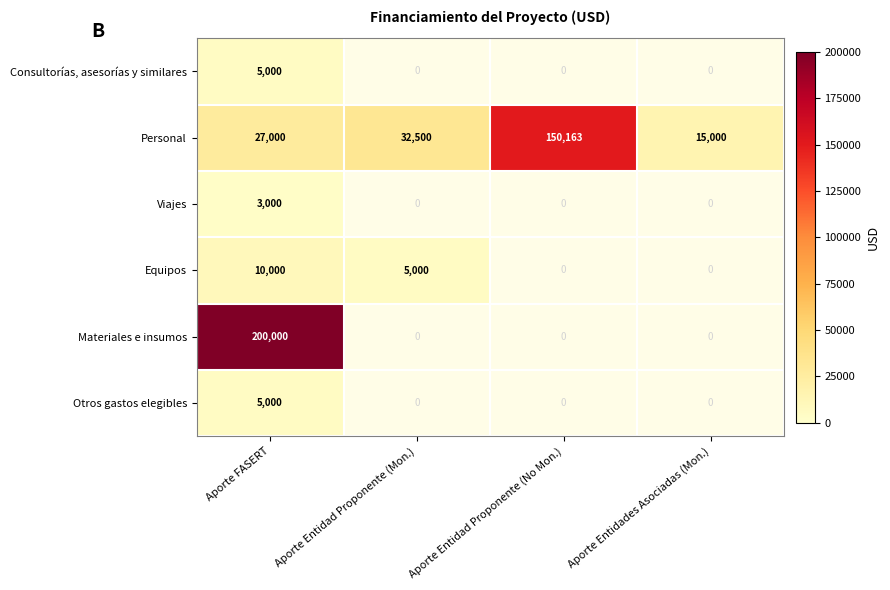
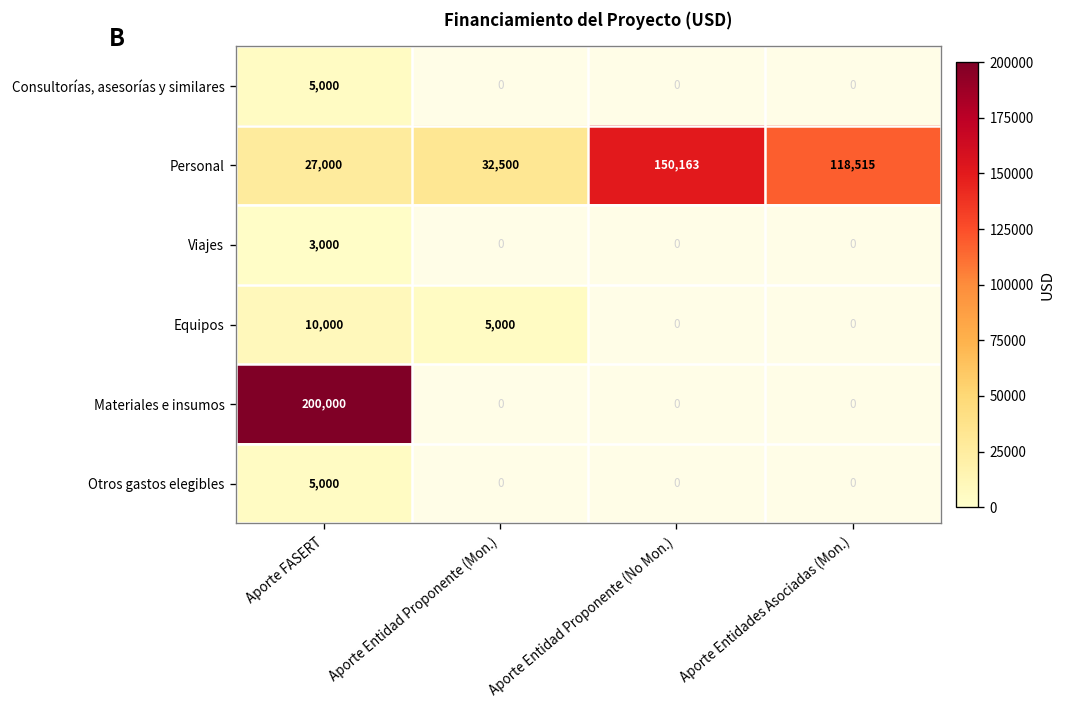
  {
    "Consultorías, asesorías y similares": {
      "Aporte FASERT": "5,000"
    },
    "Personal": {
      "Aporte FASERT": "27,000",
      "Aporte Entidad Proponente (Mon.)": "32,500",
      "Aporte Entidad Proponente (No Mon.)": "150,163",
-     "Aporte Entidades Asociadas (Mon.)": "15,000"
+     "Aporte Entidades Asociadas (Mon.)": "118,515"
    },
    "Viajes": {
      "Aporte FASERT": "3,000"
    },
    "Equipos": {
      "Aporte FASERT": "10,000",
      "Aporte Entidad Proponente (Mon.)": "5,000"
    },
    "Materiales e insumos": {
      "Aporte FASERT": "200,000"
    },
    "Otros gastos elegibles": {
      "Aporte FASERT": "5,000"
    }
  }
